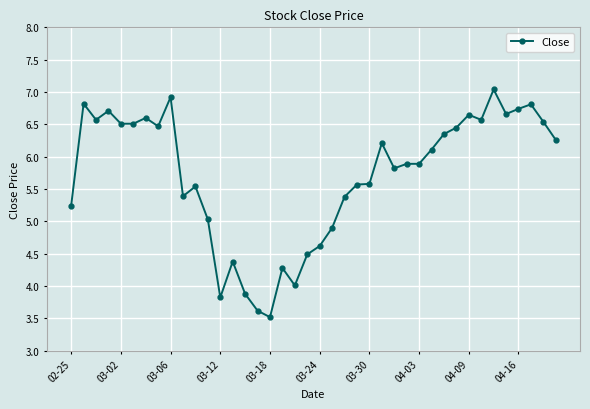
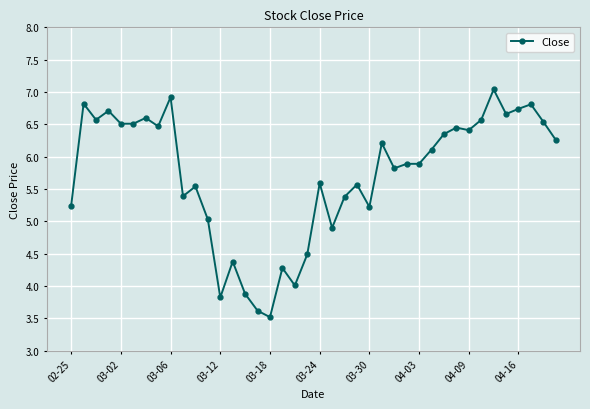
  {
    "02-25": 5.2,
    "03-02": 6.5,
    "03-06": 6.9,
    "03-12": 3.8,
    "03-18": 3.5,
-   "03-24": 4.6,
-   "03-30": 5.6,
+   "03-24": 5.6,
+   "03-30": 5.2,
    "04-03": 5.9,
-   "04-09": 6.6,
+   "04-09": 6.4,
    "04-16": 6.7
  }
